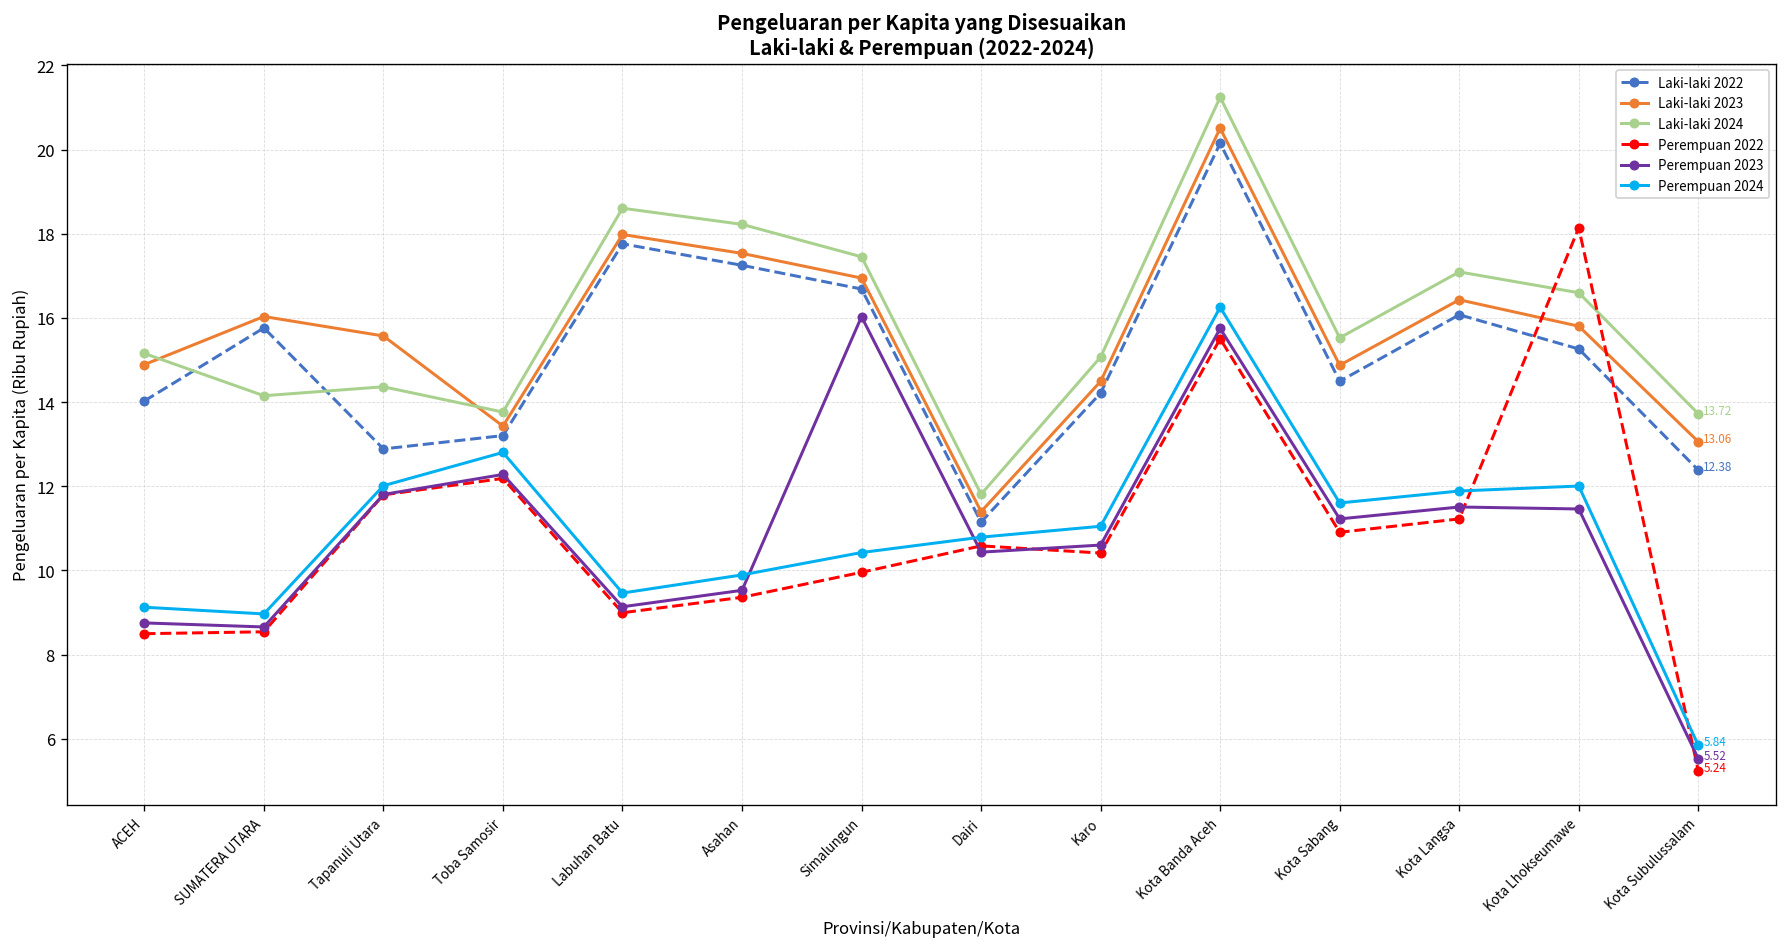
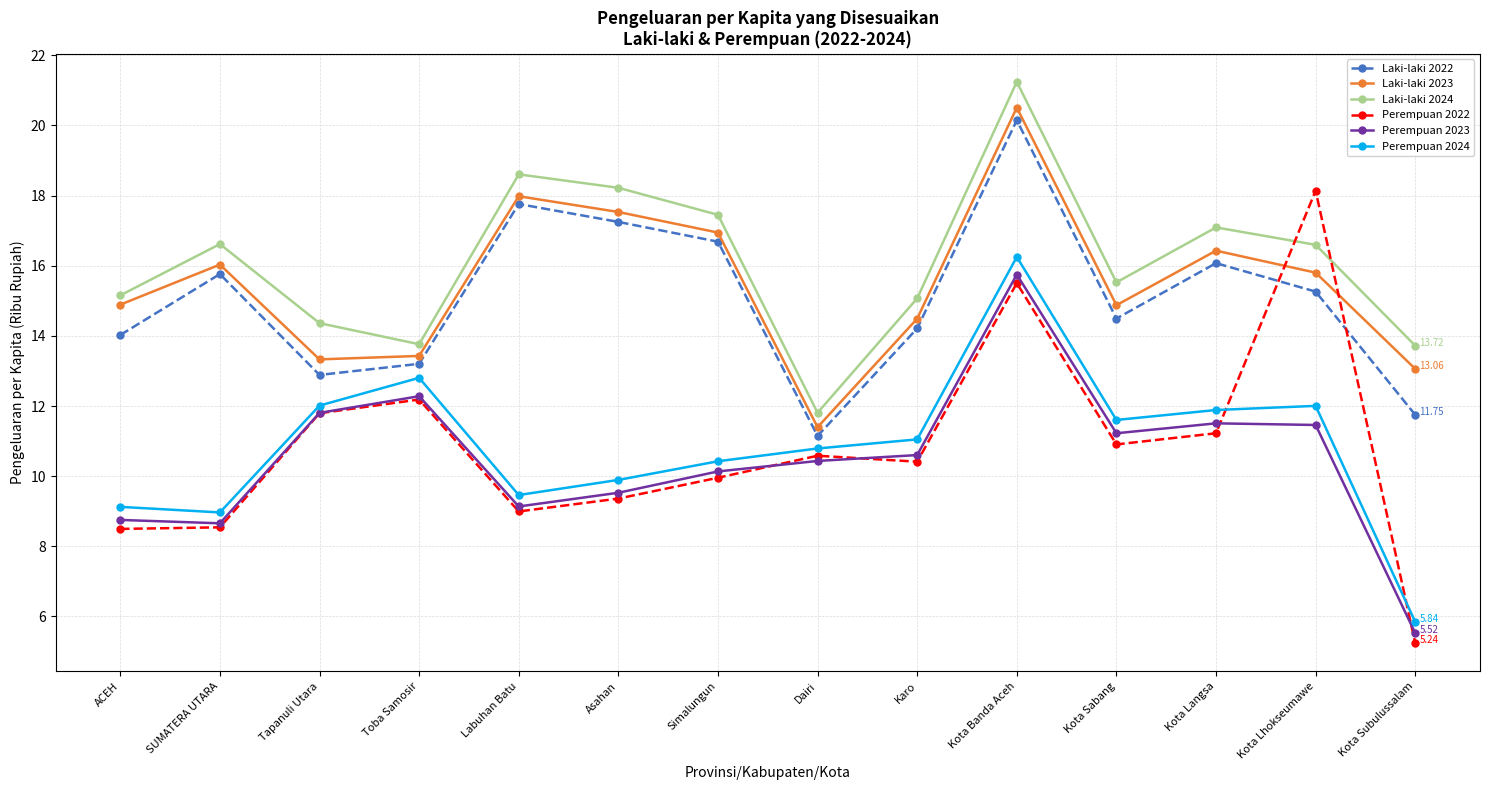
  {
    "Laki-laki 2022": {
-     "Kota Subulussalam": 12.38
+     "Kota Subulussalam": 11.75
    },
    "Laki-laki 2023": {
      "ACEH": 14.9,
      "SUMATERA UTARA": 16.0,
-     "Tapanuli Utara": 15.6,
+     "Tapanuli Utara": 13.3,
      "Toba Samosir": 13.4,
      "Labuhan Batu": 18.0,
      "Asahan": 17.5,
      "Simalungun": 16.9,
      "Dairi": 11.4,
      "Karo": 14.5,
      "Kota Banda Aceh": 20.5,
      "Kota Sabang": 14.9,
      "Kota Langsa": 16.4,
      "Kota Lhokseumawe": 15.8
    },
    "Laki-laki 2024": {
      "ACEH": 15.2,
-     "SUMATERA UTARA": 14.2,
+     "SUMATERA UTARA": 16.6,
      "Tapanuli Utara": 14.4,
      "Toba Samosir": 13.8,
      "Labuhan Batu": 18.6,
      "Asahan": 18.2,
      "Simalungun": 17.5,
      "Dairi": 11.8,
      "Karo": 15.1,
      "Kota Banda Aceh": 21.2,
      "Kota Sabang": 15.5,
      "Kota Langsa": 17.1,
      "Kota Lhokseumawe": 16.6
    },
    "Perempuan 2022": {
      "Kota Subulussalam": 5.24
    },
    "Perempuan 2023": {
      "ACEH": 8.8,
      "SUMATERA UTARA": 8.7,
      "Toba Samosir": 12.3,
      "Labuhan Batu": 9.1,
      "Asahan": 9.5,
-     "Simalungun": 16.0,
+     "Simalungun": 10.1,
      "Dairi": 10.4,
      "Karo": 10.6,
      "Kota Banda Aceh": 15.7,
      "Kota Sabang": 11.2,
      "Kota Langsa": 11.5,
      "Kota Lhokseumawe": 11.5
    },
    "Perempuan 2024": {
      "Kota Subulussalam": 5.84
    }
  }
